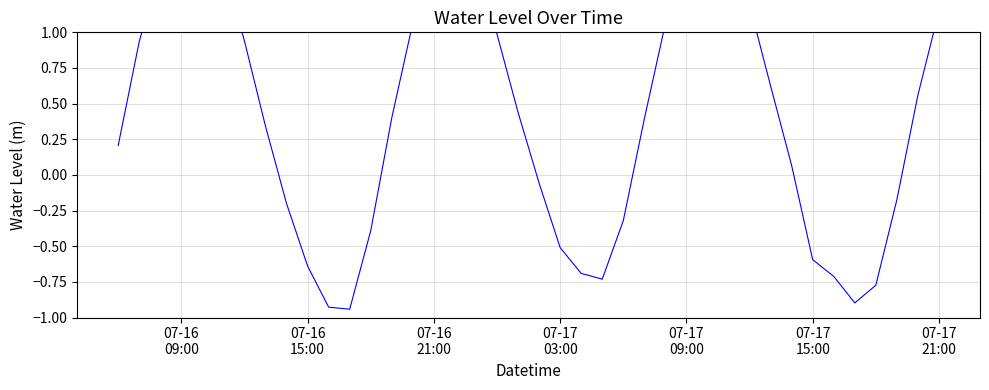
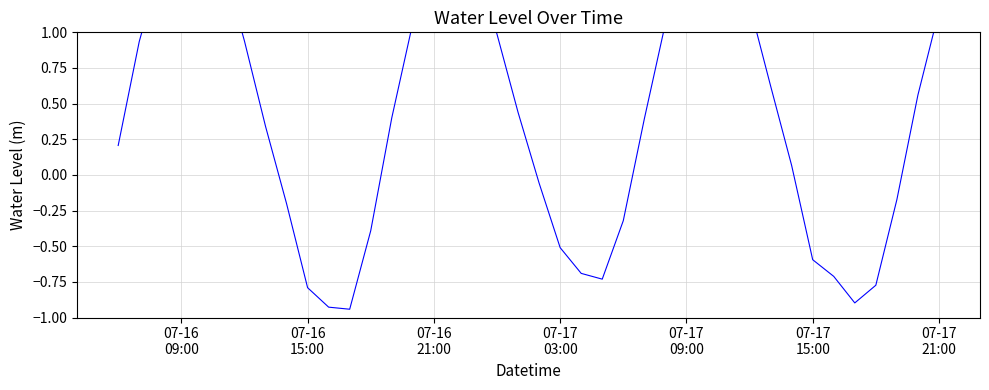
  {
-   "07-16 15:00": -0.64,
+   "07-16 15:00": -0.79,
    "07-17 03:00": -0.51,
    "07-17 15:00": -0.59
  }
